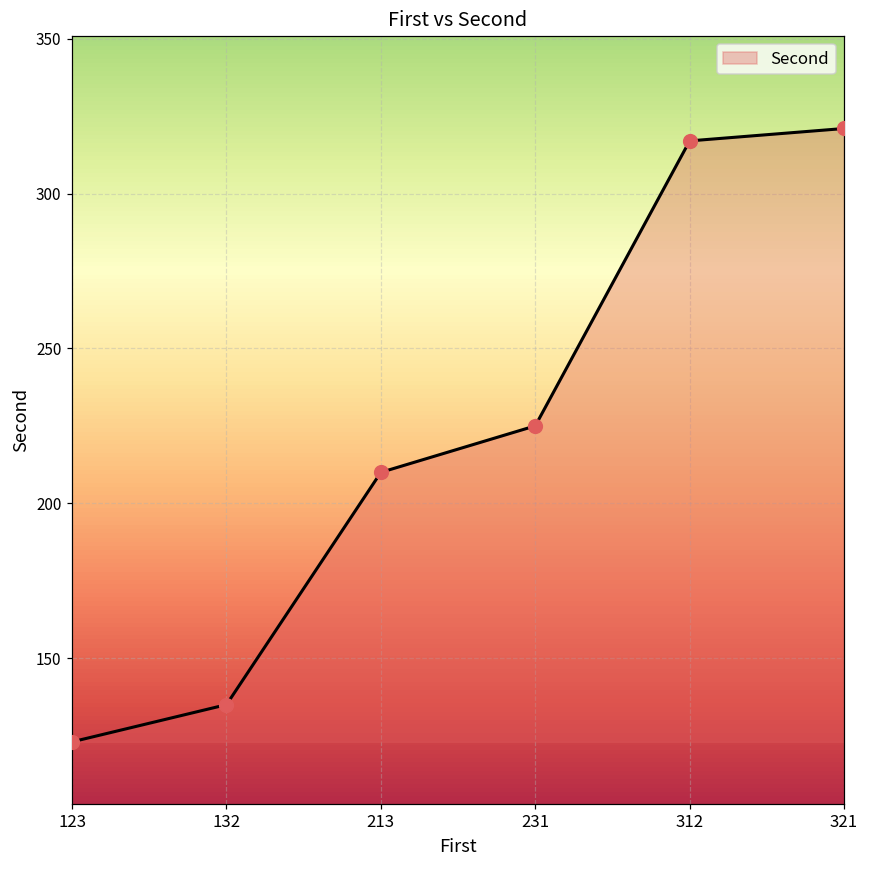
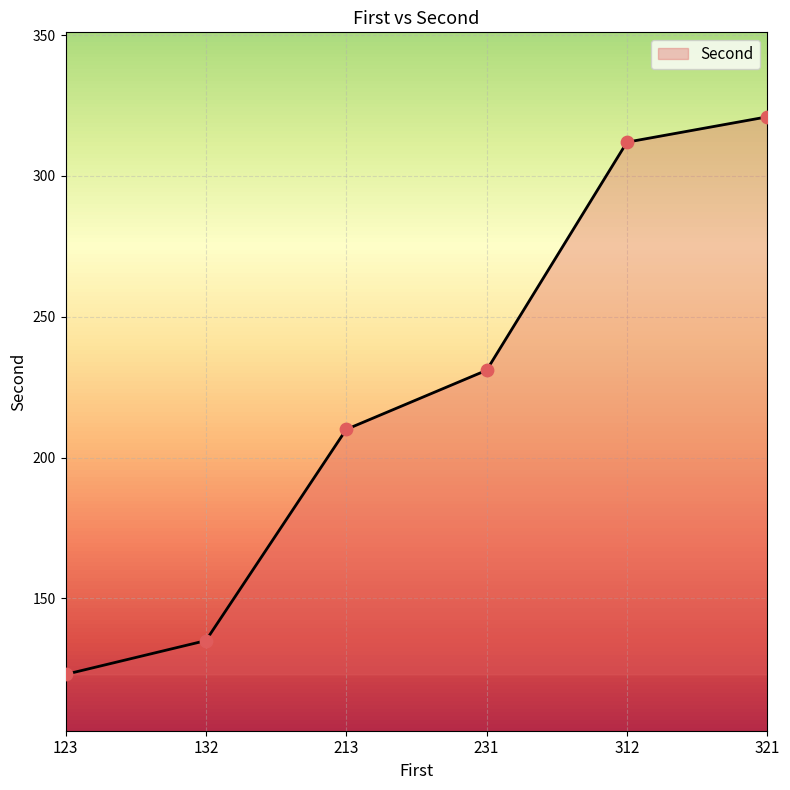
  {
    "123": 123,
    "132": 135,
    "213": 210,
-   "231": 225,
-   "312": 317,
+   "231": 231,
+   "312": 312,
    "321": 321
  }
